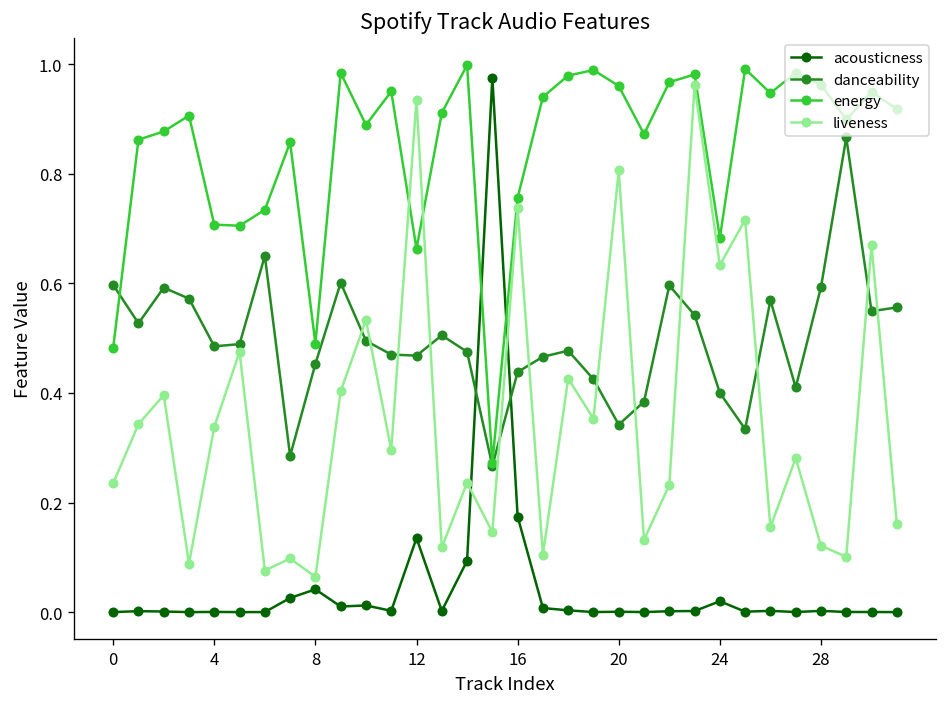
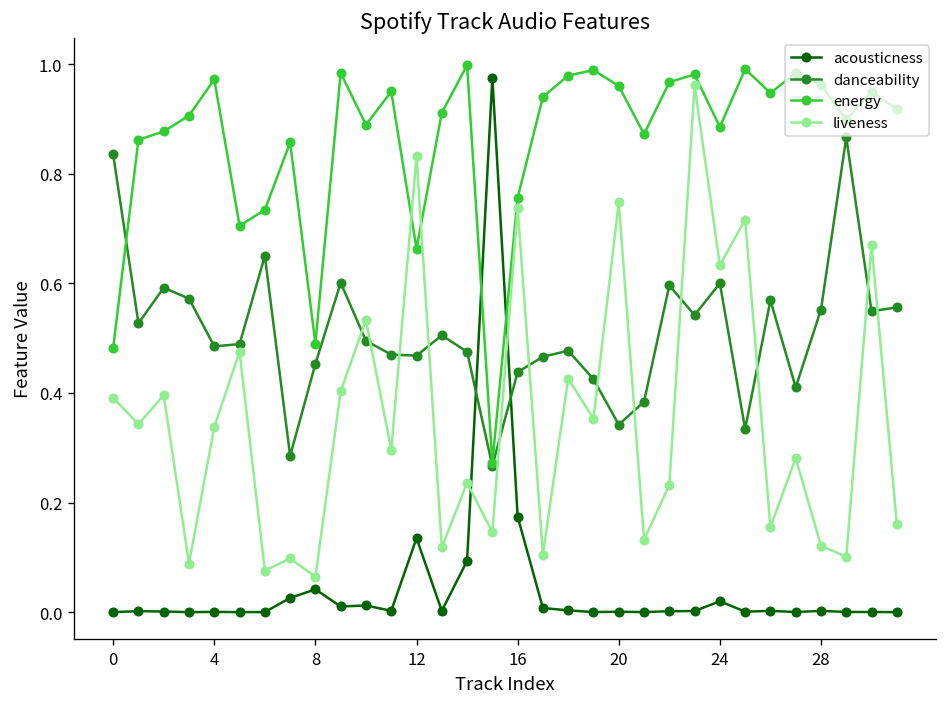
  {
    "acousticness": {
      "0": 0.00,
      "4": 0.00,
      "8": 0.04,
      "12": 0.14,
      "16": 0.17,
      "20": 0.00,
      "24": 0.02,
      "28": 0.00
    },
    "danceability": {
-     "0": 0.60,
+     "0": 0.84,
      "4": 0.49,
      "8": 0.45,
      "12": 0.47,
      "16": 0.44,
      "20": 0.34,
-     "24": 0.4,
-     "28": 0.59
+     "24": 0.6,
+     "28": 0.55
    },
    "energy": {
      "0": 0.48,
-     "4": 0.71,
+     "4": 0.97,
      "8": 0.49,
      "12": 0.66,
      "16": 0.76,
      "20": 0.96,
-     "24": 0.68
+     "24": 0.89
    },
    "liveness": {
-     "0": 0.24,
+     "0": 0.39,
      "4": 0.34,
      "8": 0.06,
-     "12": 0.94,
+     "12": 0.83,
      "16": 0.74,
-     "20": 0.81,
+     "20": 0.75,
      "24": 0.63,
      "28": 0.12
    }
  }
